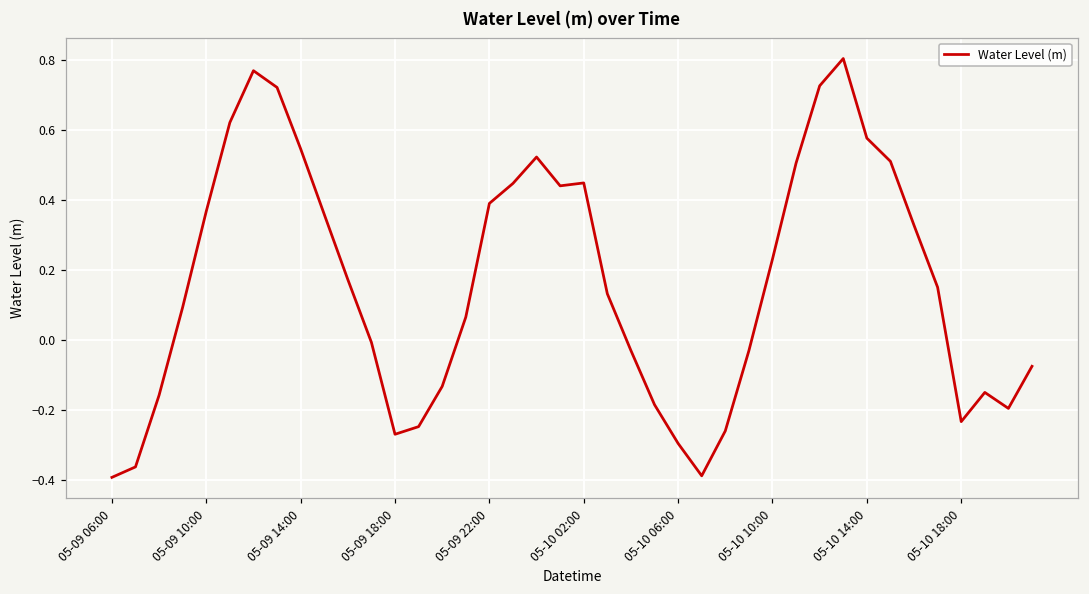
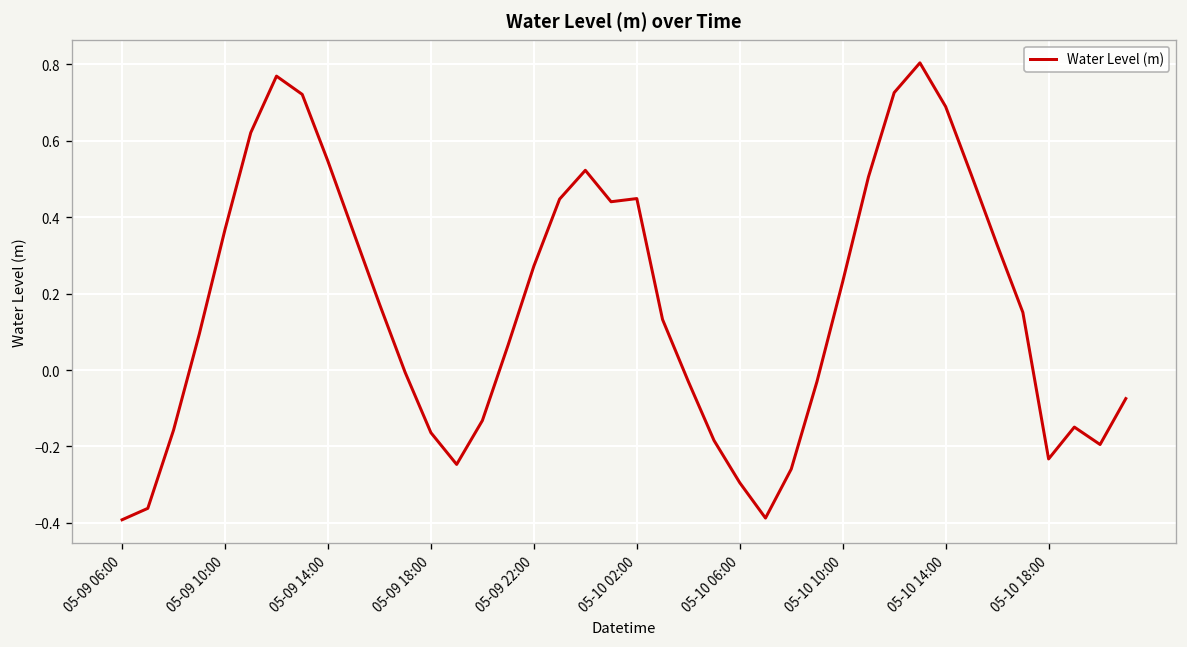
  {
    "05-09 06:00": -0.39,
    "05-09 10:00": 0.37,
    "05-09 14:00": 0.55,
-   "05-09 18:00": -0.27,
-   "05-09 22:00": 0.39,
+   "05-09 18:00": -0.16,
+   "05-09 22:00": 0.27,
    "05-10 02:00": 0.45,
    "05-10 06:00": -0.29,
    "05-10 10:00": 0.23,
-   "05-10 14:00": 0.58,
+   "05-10 14:00": 0.69,
    "05-10 18:00": -0.23
  }
